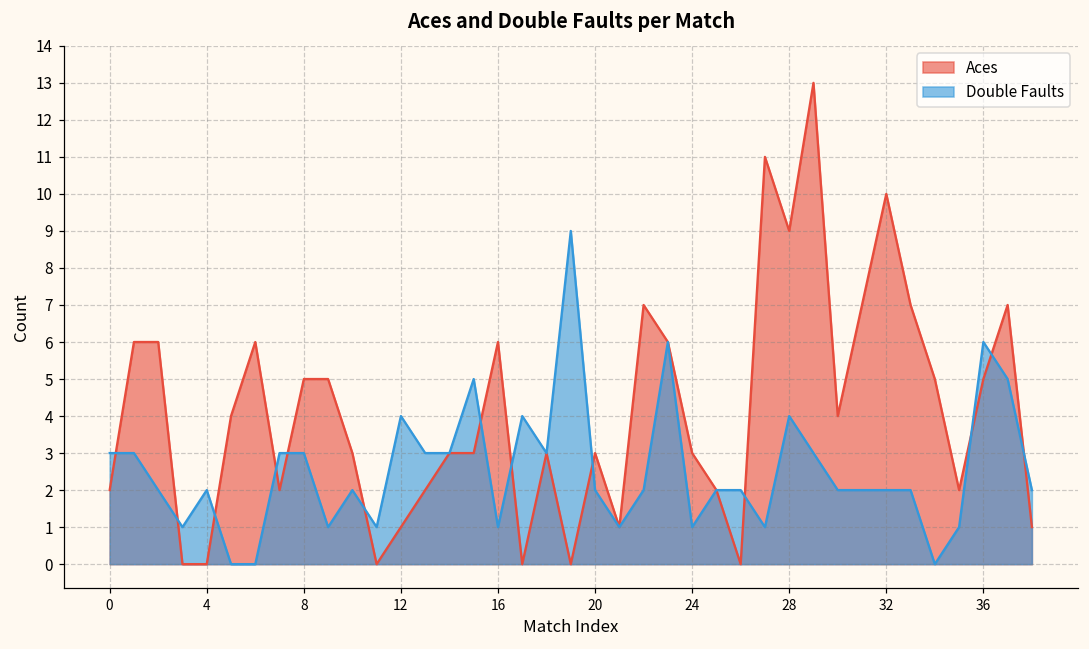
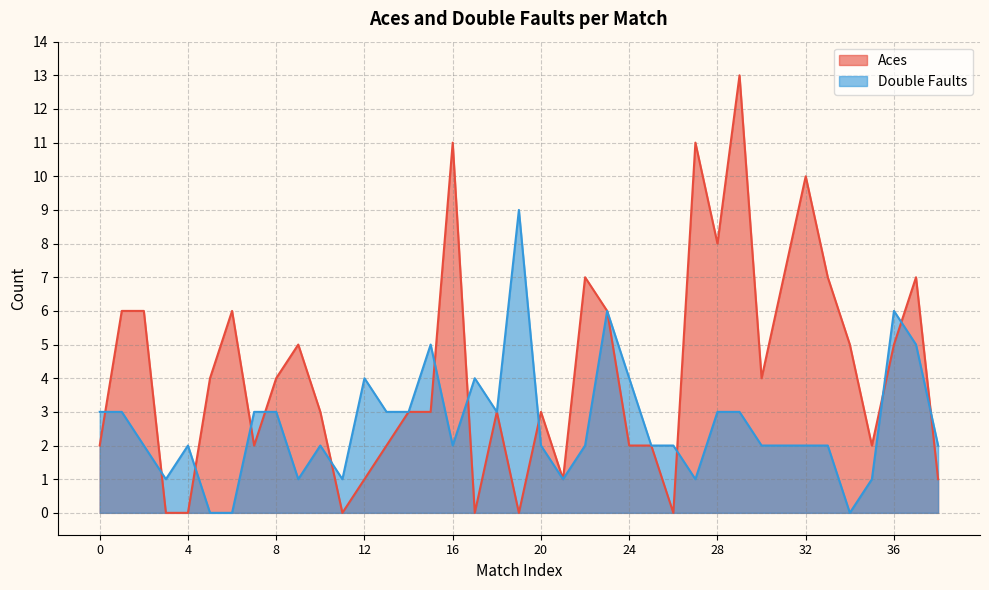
  {
    "Aces": {
      "0": 2,
      "4": 0,
-     "8": 5,
+     "8": 4,
      "12": 1,
-     "16": 6,
+     "16": 11,
      "20": 3,
-     "24": 3,
-     "28": 9,
+     "24": 2,
+     "28": 8,
      "32": 10,
      "36": 5
    },
    "Double Faults": {
      "0": 3,
      "4": 2,
      "8": 3,
      "12": 4,
-     "16": 1,
+     "16": 2,
      "20": 2,
-     "24": 1,
-     "28": 4,
+     "24": 4,
+     "28": 3,
      "32": 2,
      "36": 6
    }
  }
